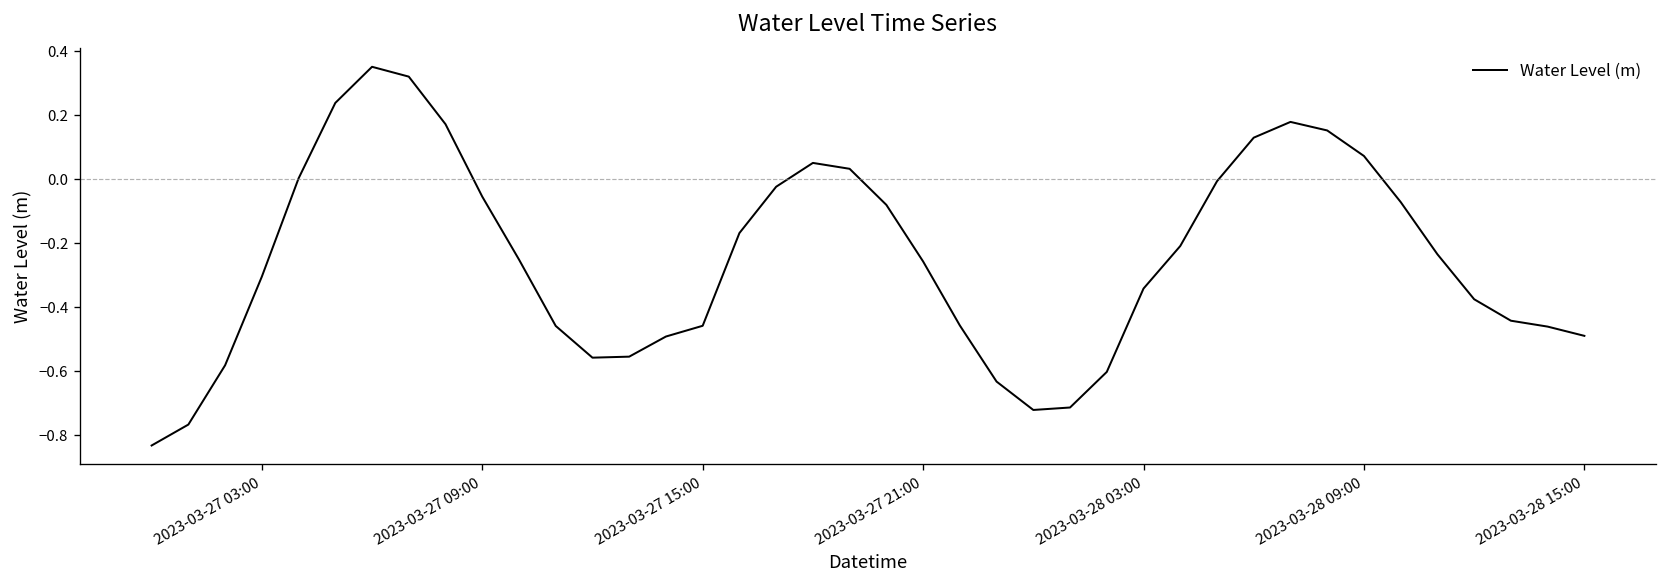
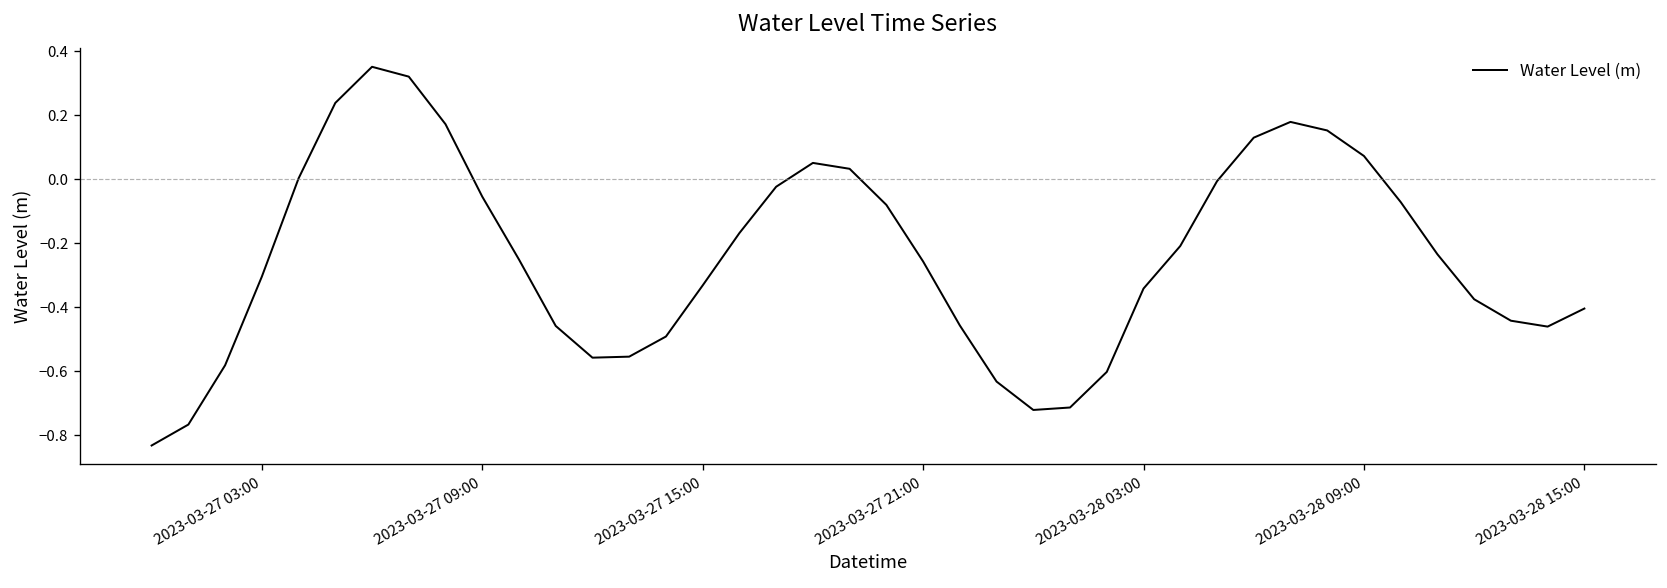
  {
    "2023-03-27 03:00": -0.30,
    "2023-03-27 09:00": -0.05,
-   "2023-03-27 15:00": -0.46,
+   "2023-03-27 15:00": -0.33,
    "2023-03-27 21:00": -0.26,
    "2023-03-28 03:00": -0.34,
    "2023-03-28 09:00": 0.07,
-   "2023-03-28 15:00": -0.49
+   "2023-03-28 15:00": -0.40
  }
